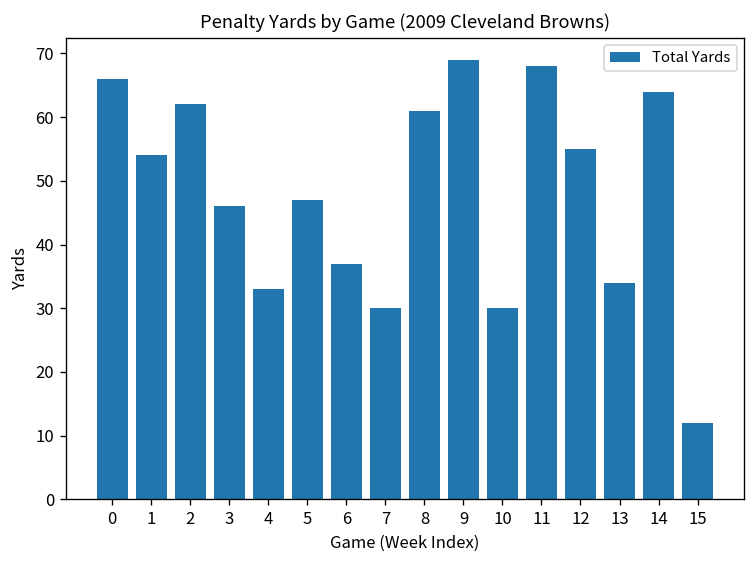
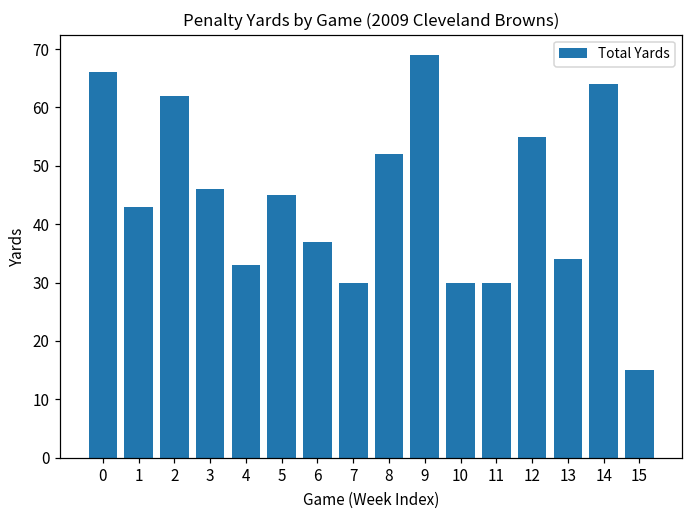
  {
    "0": 66,
-   "1": 54,
+   "1": 43,
    "2": 62,
    "3": 46,
    "4": 33,
-   "5": 47,
+   "5": 45,
    "6": 37,
    "7": 30,
-   "8": 61,
+   "8": 52,
    "9": 69,
    "10": 30,
-   "11": 68,
+   "11": 30,
    "12": 55,
    "13": 34,
    "14": 64,
-   "15": 12
+   "15": 15
  }
